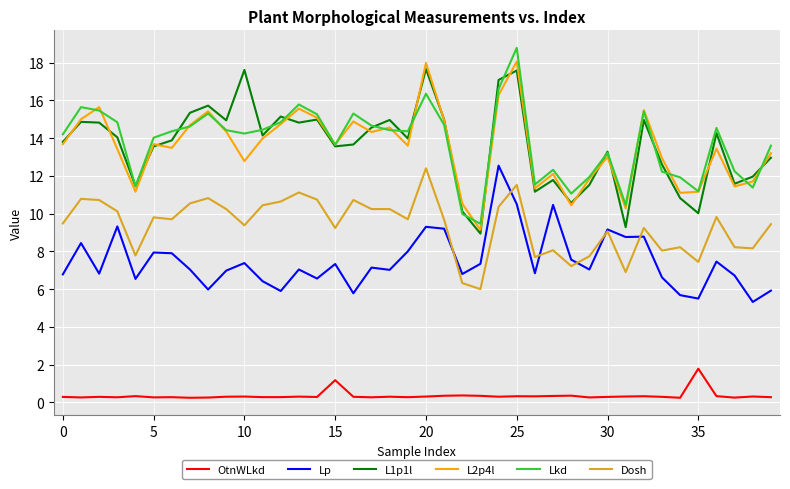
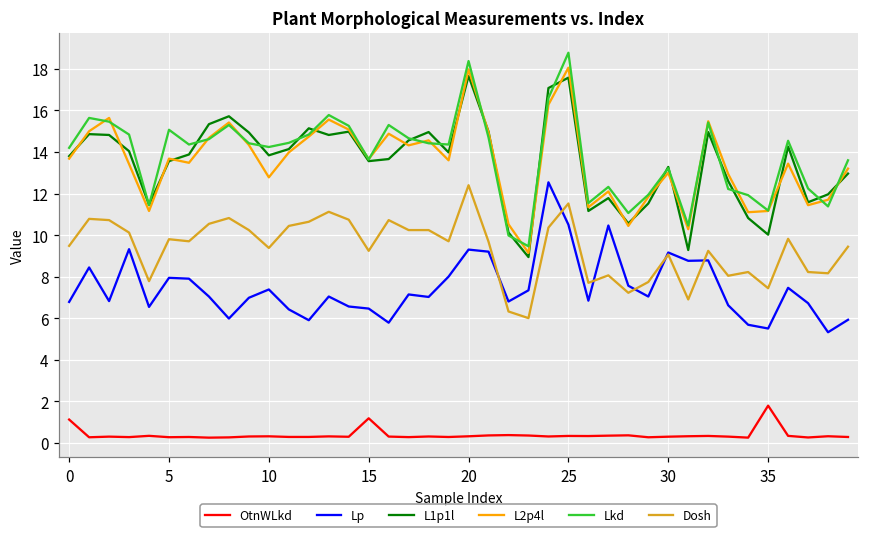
  {
    "OtnWLkd": {
-     "0": 0.3,
+     "0": 1.1,
      "5": 0.3,
      "10": 0.3,
      "15": 1.2,
      "20": 0.3,
      "25": 0.3,
      "30": 0.3,
      "35": 1.8
    },
    "Lp": {
      "0": 6.8,
      "5": 7.9,
      "10": 7.4,
-     "15": 7.3,
+     "15": 6.5,
      "20": 9.3,
      "25": 10.5,
      "35": 5.5
    },
    "L1p1l": {
-     "10": 17.6,
+     "10": 13.8,
      "20": 17.7,
      "25": 17.6,
      "35": 10.0
    },
    "Lkd": {
      "0": 14.2,
-     "5": 14.0,
+     "5": 15.1,
      "10": 14.2,
-     "20": 16.4,
+     "20": 18.4,
      "25": 18.8
    }
  }
